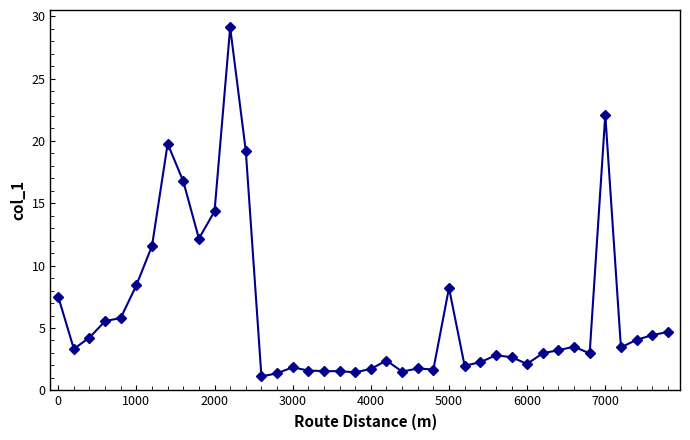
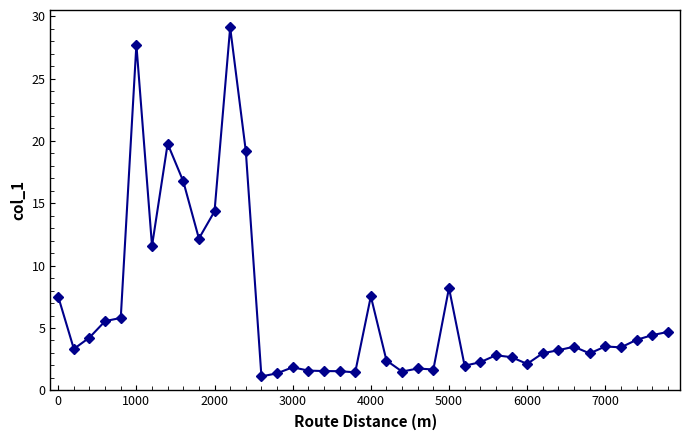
  {
    "0": 7.5,
-   "1000": 8.4,
+   "1000": 27.7,
    "2000": 14.4,
    "3000": 1.8,
-   "4000": 1.7,
+   "4000": 7.5,
    "5000": 8.2,
    "6000": 2.1,
-   "7000": 22.1
+   "7000": 3.5
  }
